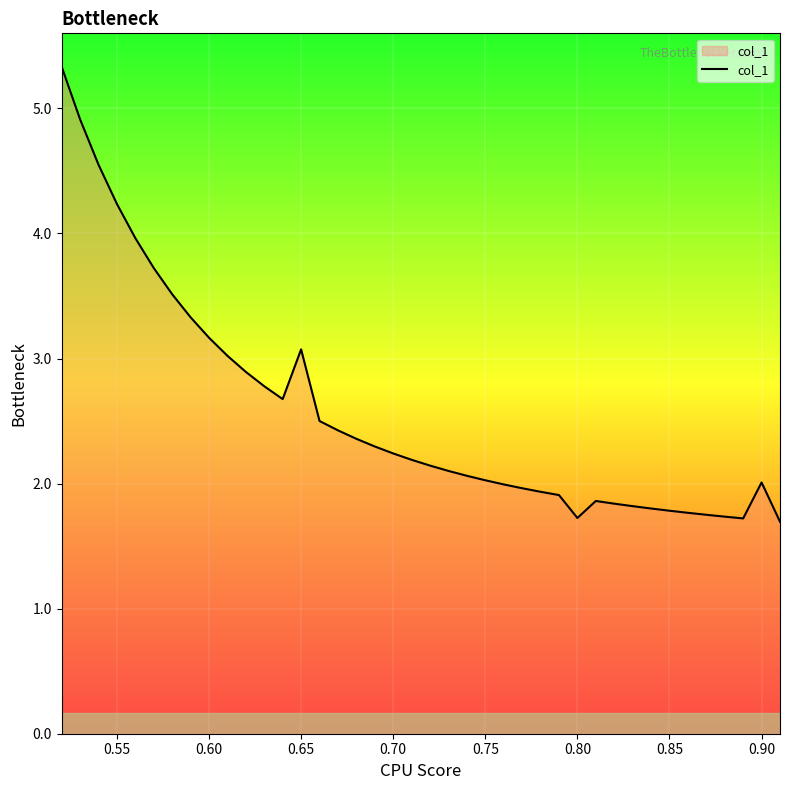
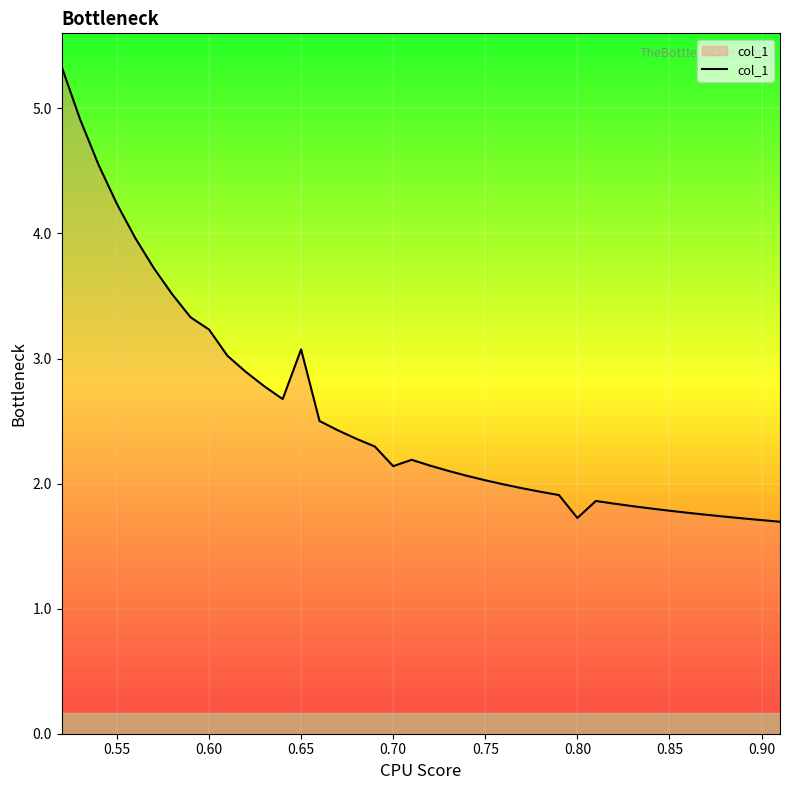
  {
    "0.55": 4.24,
-   "0.60": 3.17,
+   "0.60": 3.23,
    "0.65": 3.07,
-   "0.70": 2.24,
+   "0.70": 2.14,
    "0.75": 2.03,
    "0.80": 1.73,
    "0.85": 1.78,
-   "0.90": 2.01
+   "0.90": 1.71
  }
